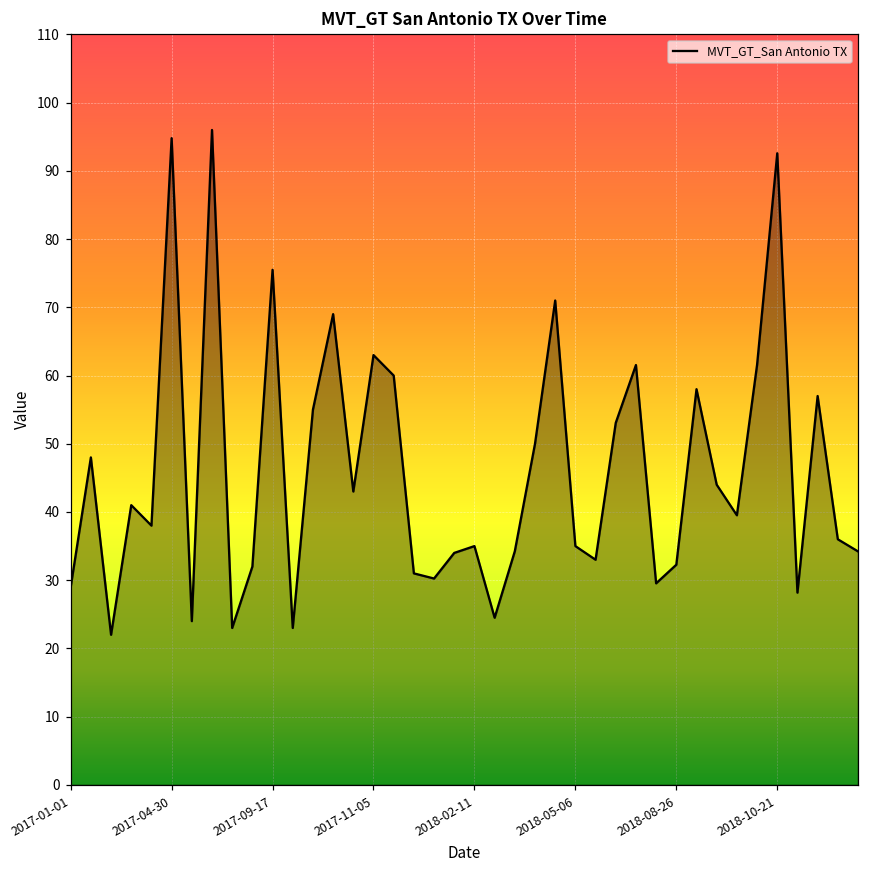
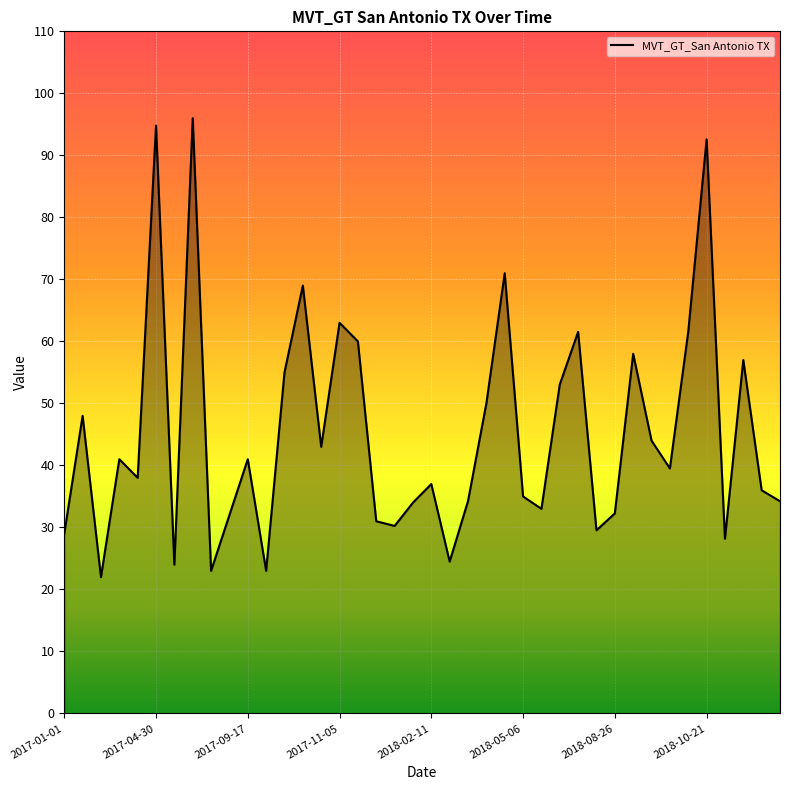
  {
    "2017-01-01": 29,
    "2017-04-30": 95,
-   "2017-09-17": 76,
+   "2017-09-17": 41,
    "2017-11-05": 63,
-   "2018-02-11": 35,
+   "2018-02-11": 37,
    "2018-05-06": 35,
    "2018-08-26": 32,
    "2018-10-21": 93
  }
